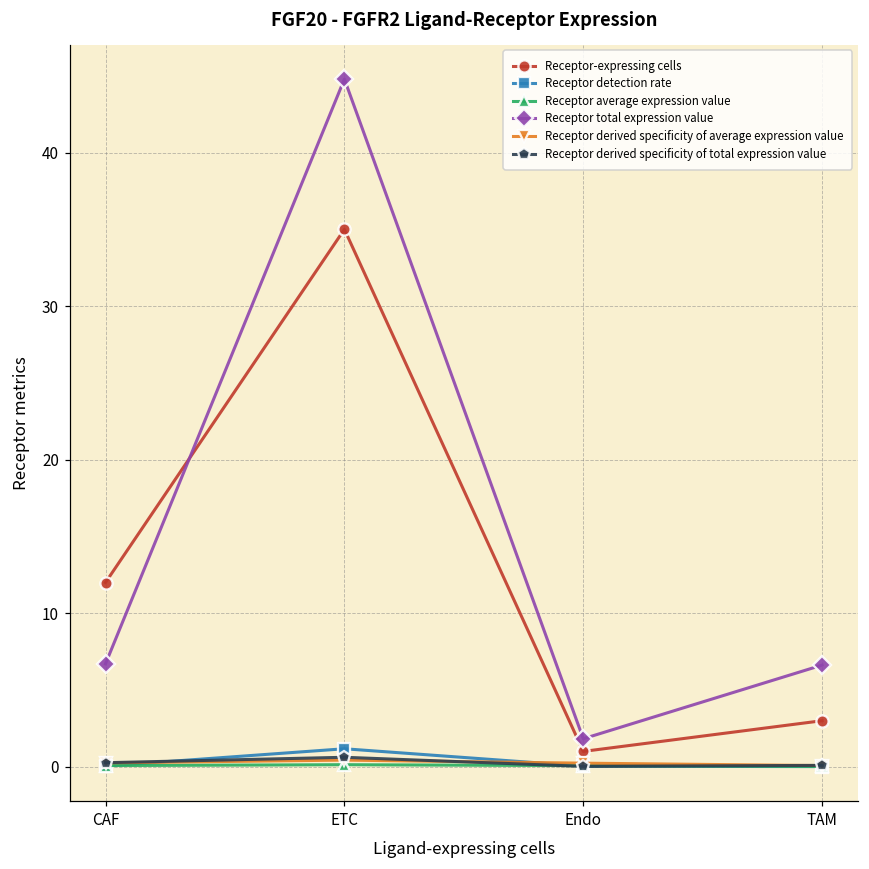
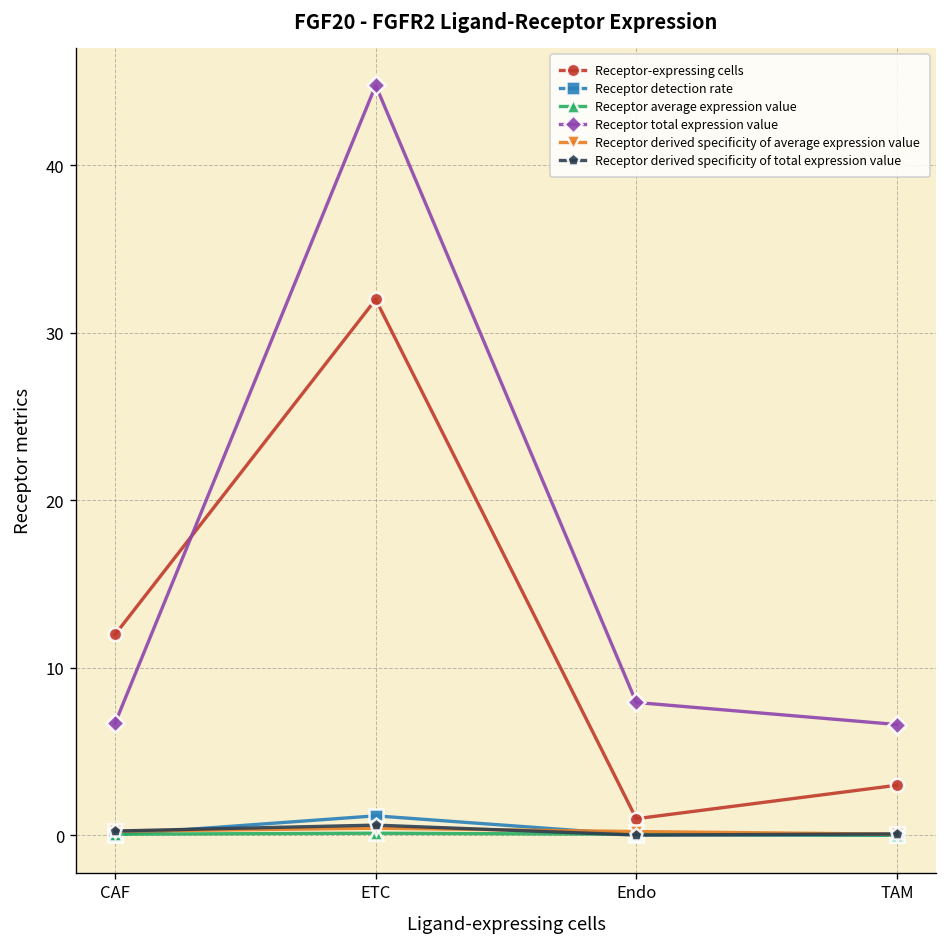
  {
    "Receptor-expressing cells": {
      "CAF": 12,
-     "ETC": 35,
+     "ETC": 32,
      "Endo": 1,
      "TAM": 3
    },
    "Receptor detection rate": {
      "ETC": 1.2
    },
    "Receptor average expression value": {
      "ETC": 0.1
    },
    "Receptor total expression value": {
      "CAF": 6.7,
      "ETC": 44.8,
-     "Endo": 1.8,
+     "Endo": 7.9,
      "TAM": 6.6
    },
    "Receptor derived specificity of average expression value": {
      "ETC": 0.4
    },
    "Receptor derived specificity of total expression value": {
      "ETC": 0.6
    }
  }
